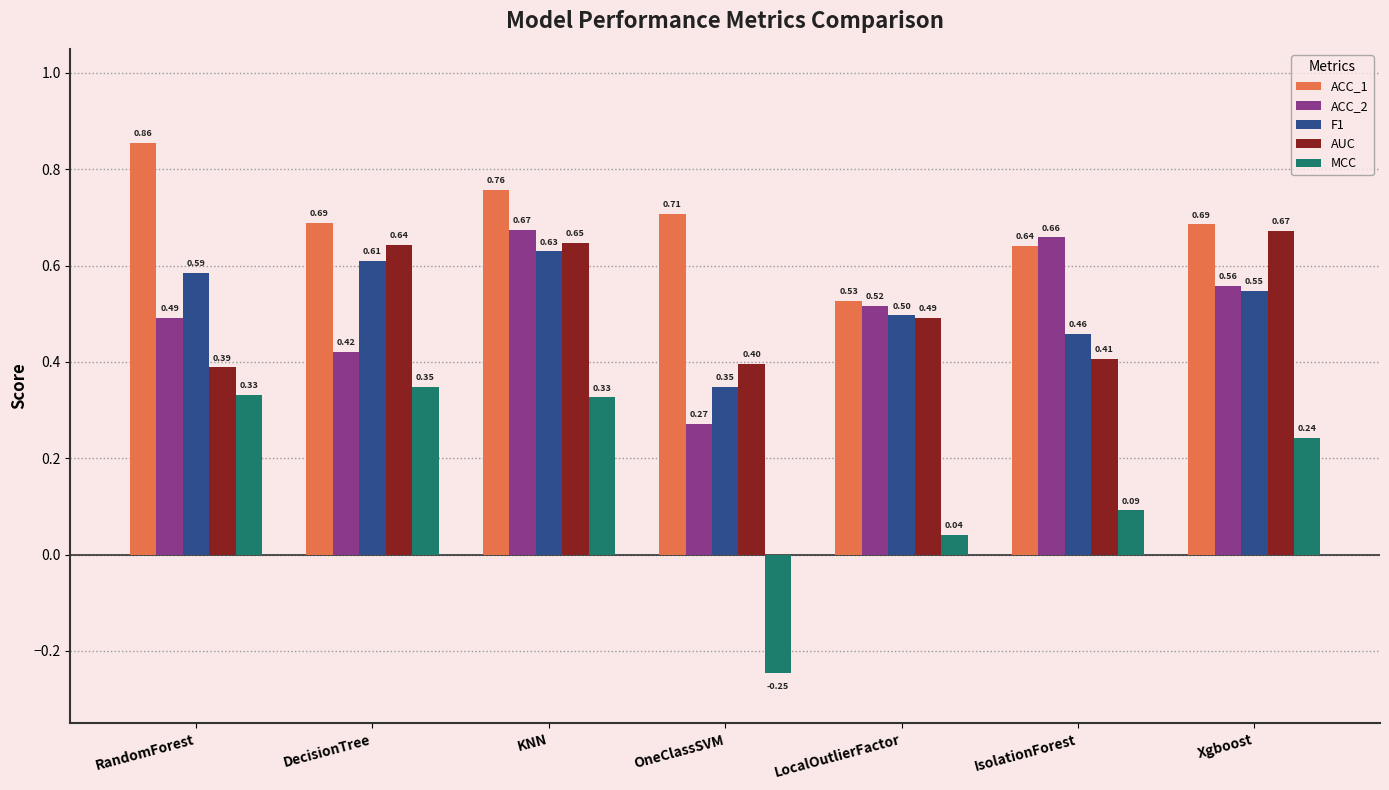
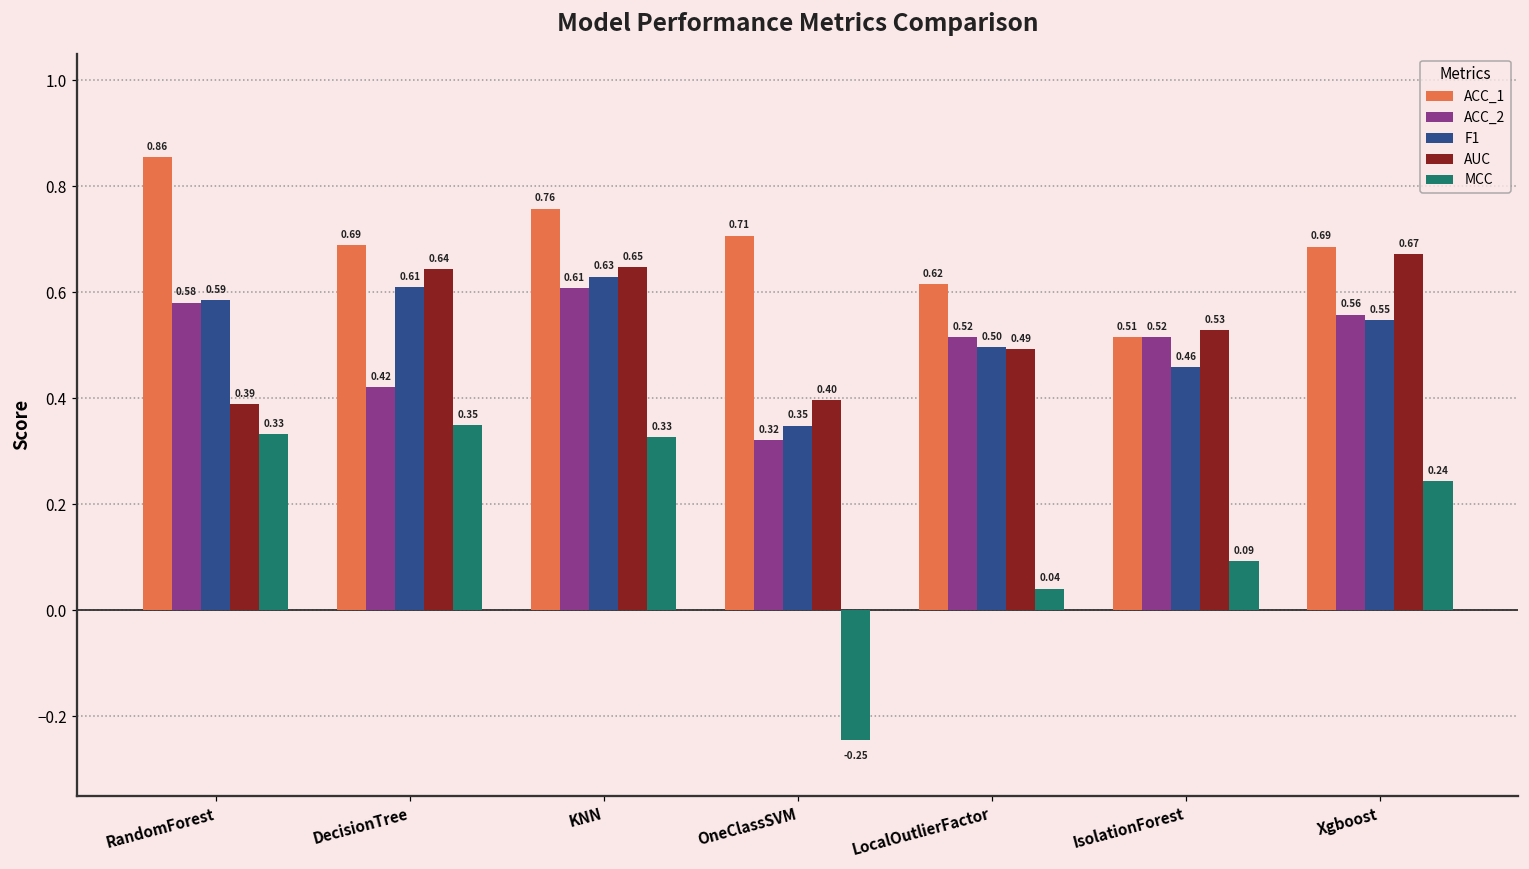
  {
    "ACC_1": {
      "RandomForest": 0.86,
      "DecisionTree": 0.69,
      "KNN": 0.76,
      "OneClassSVM": 0.71,
-     "LocalOutlierFactor": 0.53,
-     "IsolationForest": 0.64,
+     "LocalOutlierFactor": 0.62,
+     "IsolationForest": 0.51,
      "Xgboost": 0.69
    },
    "ACC_2": {
-     "RandomForest": 0.49,
+     "RandomForest": 0.58,
      "DecisionTree": 0.42,
-     "KNN": 0.67,
-     "OneClassSVM": 0.27,
+     "KNN": 0.61,
+     "OneClassSVM": 0.32,
      "LocalOutlierFactor": 0.52,
-     "IsolationForest": 0.66,
+     "IsolationForest": 0.52,
      "Xgboost": 0.56
    },
    "AUC": {
      "RandomForest": 0.39,
      "DecisionTree": 0.64,
      "KNN": 0.65,
      "OneClassSVM": 0.40,
      "LocalOutlierFactor": 0.49,
-     "IsolationForest": 0.41,
+     "IsolationForest": 0.53,
      "Xgboost": 0.67
    }
  }
